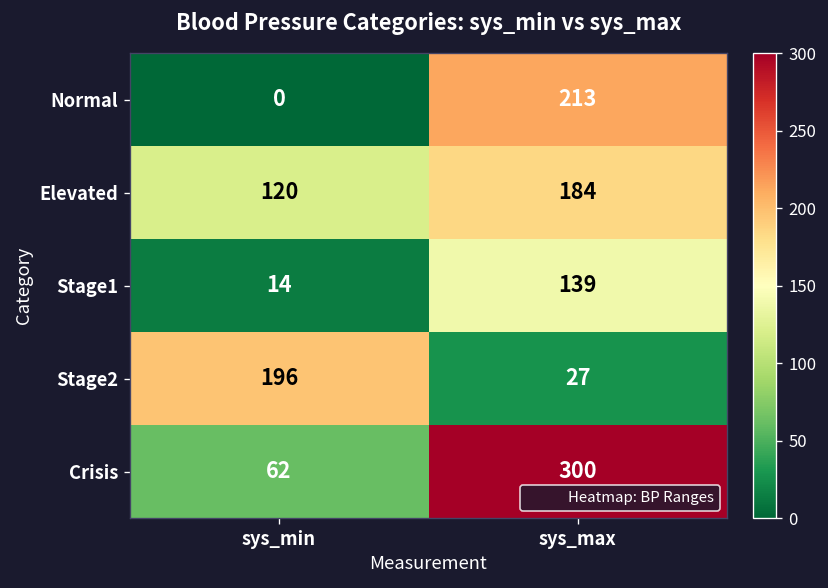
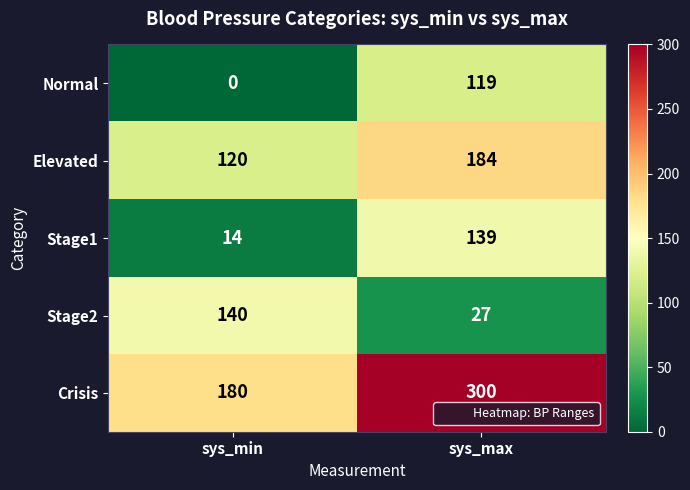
  {
    "Normal": {
      "sys_min": 0,
-     "sys_max": 213
+     "sys_max": 119
    },
    "Elevated": {
      "sys_min": 120,
      "sys_max": 184
    },
    "Stage1": {
      "sys_min": 14,
      "sys_max": 139
    },
    "Stage2": {
-     "sys_min": 196,
+     "sys_min": 140,
      "sys_max": 27
    },
    "Crisis": {
-     "sys_min": 62,
+     "sys_min": 180,
      "sys_max": 300
    }
  }
